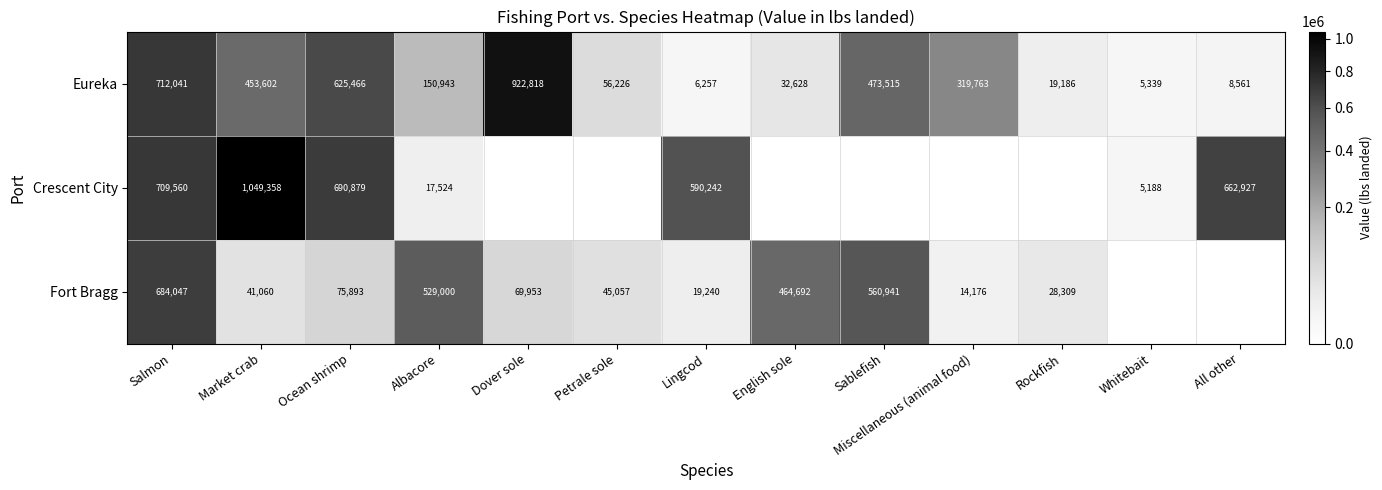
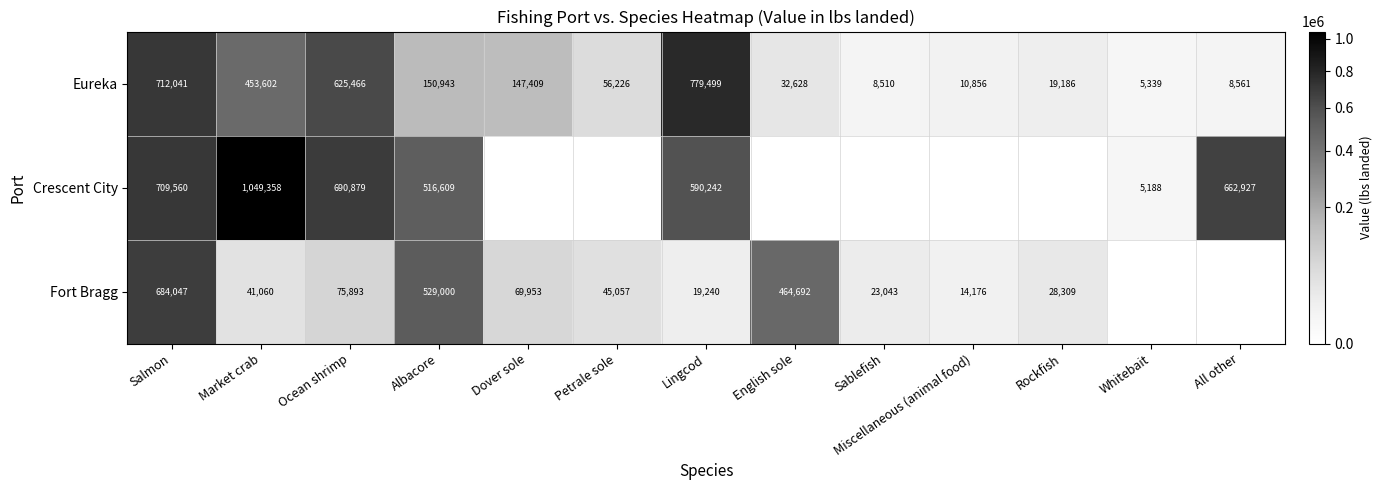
  {
    "Eureka": {
      "Salmon": "712,041",
      "Market crab": "453,602",
      "Ocean shrimp": "625,466",
      "Albacore": "150,943",
-     "Dover sole": "922,818",
+     "Dover sole": "147,409",
      "Petrale sole": "56,226",
-     "Lingcod": "6,257",
+     "Lingcod": "779,499",
      "English sole": "32,628",
-     "Sablefish": "473,515",
-     "Miscellaneous (animal food)": "319,763",
+     "Sablefish": "8,510",
+     "Miscellaneous (animal food)": "10,856",
      "Rockfish": "19,186",
      "Whitebait": "5,339",
      "All other": "8,561"
    },
    "Crescent City": {
      "Salmon": "709,560",
      "Market crab": "1,049,358",
      "Ocean shrimp": "690,879",
-     "Albacore": "17,524",
+     "Albacore": "516,609",
      "Lingcod": "590,242",
      "Whitebait": "5,188",
      "All other": "662,927"
    },
    "Fort Bragg": {
      "Salmon": "684,047",
      "Market crab": "41,060",
      "Ocean shrimp": "75,893",
      "Albacore": "529,000",
      "Dover sole": "69,953",
      "Petrale sole": "45,057",
      "Lingcod": "19,240",
      "English sole": "464,692",
-     "Sablefish": "560,941",
+     "Sablefish": "23,043",
      "Miscellaneous (animal food)": "14,176",
      "Rockfish": "28,309"
    }
  }
